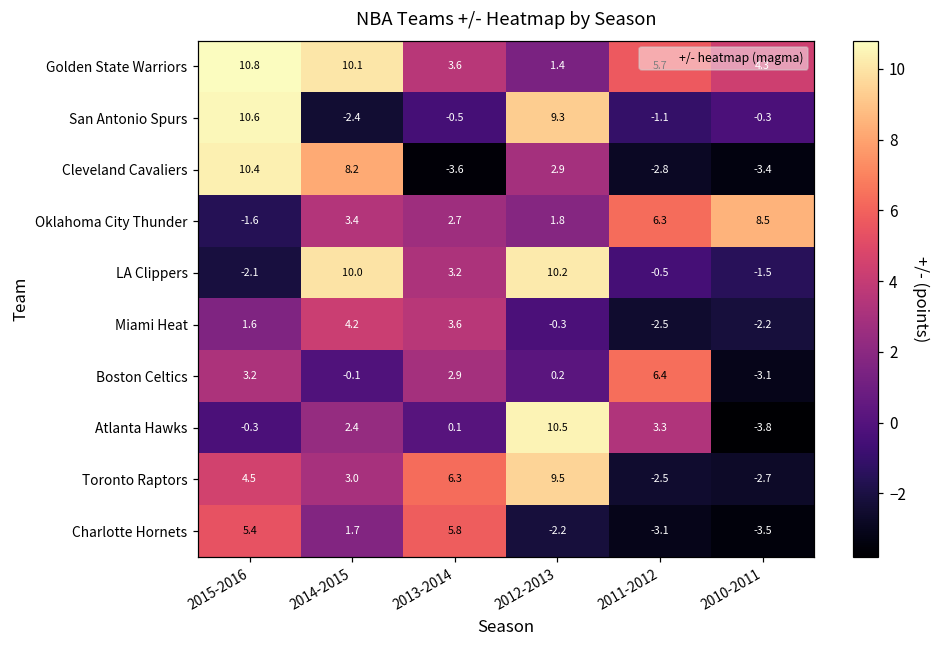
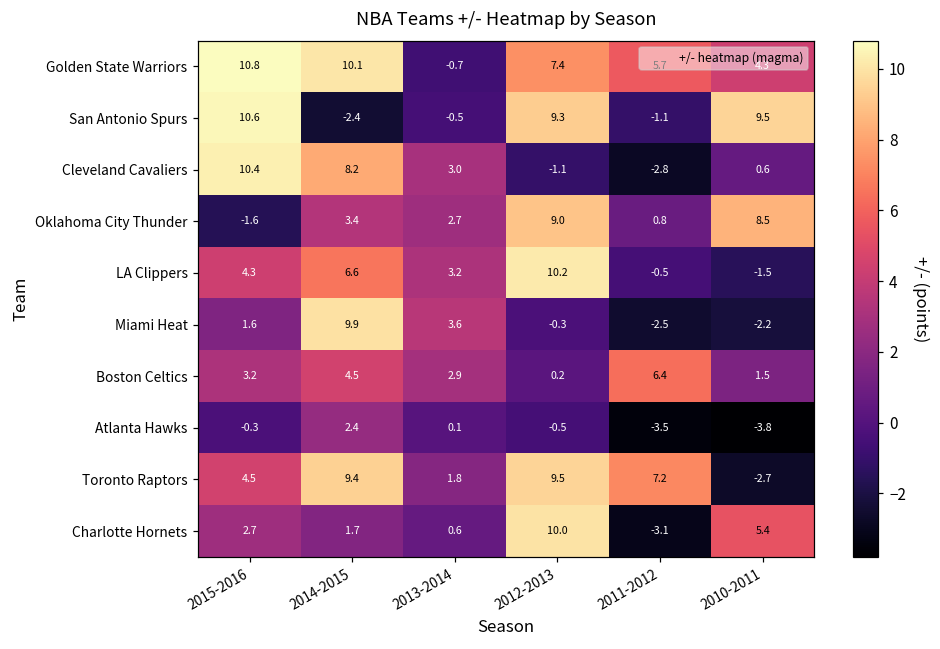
  {
    "Golden State Warriors": {
      "2015-2016": 10.8,
      "2014-2015": 10.1,
-     "2013-2014": 3.6,
-     "2012-2013": 1.4
+     "2013-2014": -0.7,
+     "2012-2013": 7.4
    },
    "San Antonio Spurs": {
      "2015-2016": 10.6,
      "2014-2015": -2.4,
      "2013-2014": -0.5,
      "2012-2013": 9.3,
      "2011-2012": -1.1,
-     "2010-2011": -0.3
+     "2010-2011": 9.5
    },
    "Cleveland Cavaliers": {
      "2015-2016": 10.4,
      "2014-2015": 8.2,
-     "2013-2014": -3.6,
-     "2012-2013": 2.9,
+     "2013-2014": 3.0,
+     "2012-2013": -1.1,
      "2011-2012": -2.8,
-     "2010-2011": -3.4
+     "2010-2011": 0.6
    },
    "Oklahoma City Thunder": {
      "2015-2016": -1.6,
      "2014-2015": 3.4,
      "2013-2014": 2.7,
-     "2012-2013": 1.8,
-     "2011-2012": 6.3,
+     "2012-2013": 9.0,
+     "2011-2012": 0.8,
      "2010-2011": 8.5
    },
    "LA Clippers": {
-     "2015-2016": -2.1,
-     "2014-2015": 10.0,
+     "2015-2016": 4.3,
+     "2014-2015": 6.6,
      "2013-2014": 3.2,
      "2012-2013": 10.2,
      "2011-2012": -0.5,
      "2010-2011": -1.5
    },
    "Miami Heat": {
      "2015-2016": 1.6,
-     "2014-2015": 4.2,
+     "2014-2015": 9.9,
      "2013-2014": 3.6,
      "2012-2013": -0.3,
      "2011-2012": -2.5,
      "2010-2011": -2.2
    },
    "Boston Celtics": {
      "2015-2016": 3.2,
-     "2014-2015": -0.1,
+     "2014-2015": 4.5,
      "2013-2014": 2.9,
      "2012-2013": 0.2,
      "2011-2012": 6.4,
-     "2010-2011": -3.1
+     "2010-2011": 1.5
    },
    "Atlanta Hawks": {
      "2015-2016": -0.3,
      "2014-2015": 2.4,
      "2013-2014": 0.1,
-     "2012-2013": 10.5,
-     "2011-2012": 3.3,
+     "2012-2013": -0.5,
+     "2011-2012": -3.5,
      "2010-2011": -3.8
    },
    "Toronto Raptors": {
      "2015-2016": 4.5,
-     "2014-2015": 3.0,
-     "2013-2014": 6.3,
+     "2014-2015": 9.4,
+     "2013-2014": 1.8,
      "2012-2013": 9.5,
-     "2011-2012": -2.5,
+     "2011-2012": 7.2,
      "2010-2011": -2.7
    },
    "Charlotte Hornets": {
-     "2015-2016": 5.4,
+     "2015-2016": 2.7,
      "2014-2015": 1.7,
-     "2013-2014": 5.8,
-     "2012-2013": -2.2,
+     "2013-2014": 0.6,
+     "2012-2013": 10.0,
      "2011-2012": -3.1,
-     "2010-2011": -3.5
+     "2010-2011": 5.4
    }
  }
